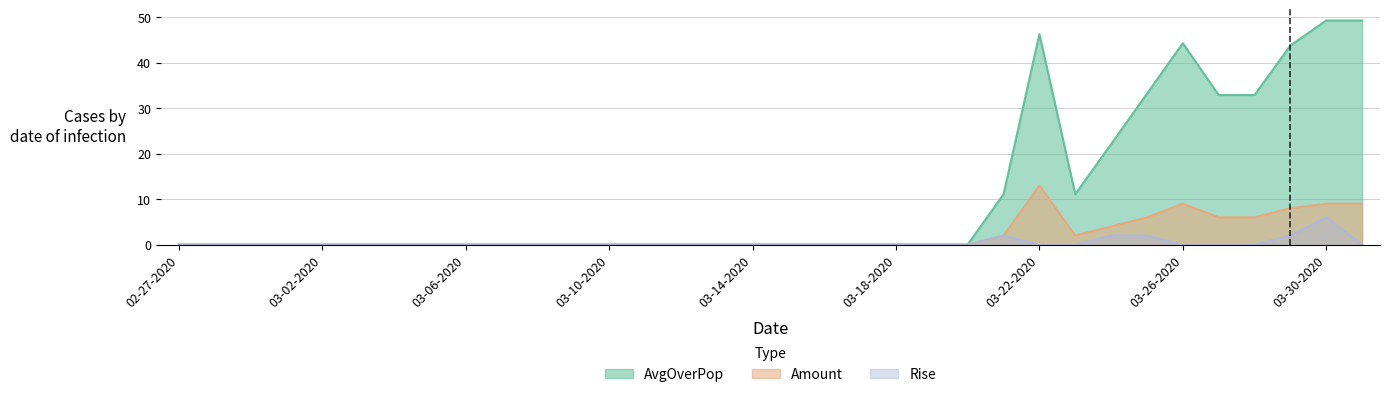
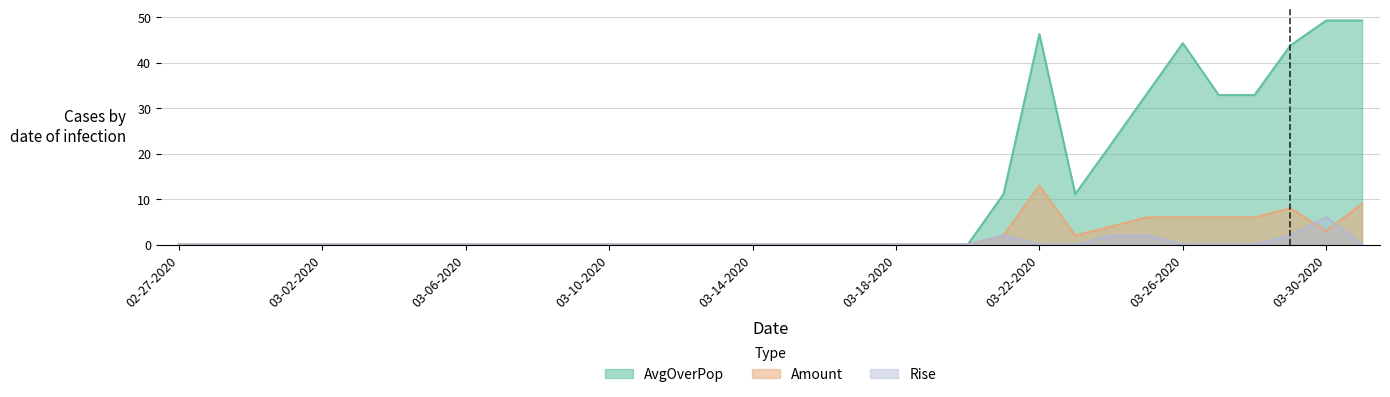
  {
    "AvgOverPop": {
      "03-22-2020": 46,
      "03-26-2020": 44,
      "03-30-2020": 49
    },
    "Amount": {
      "03-22-2020": 13,
-     "03-26-2020": 9,
-     "03-30-2020": 9
+     "03-26-2020": 6,
+     "03-30-2020": 3
    },
    "Rise": {
      "03-22-2020": 0,
      "03-26-2020": 0,
      "03-30-2020": 6
    }
  }
